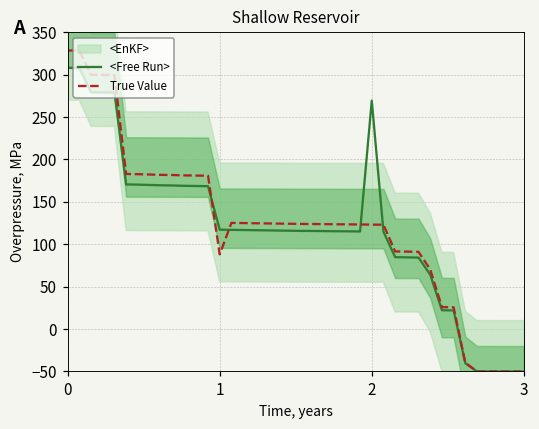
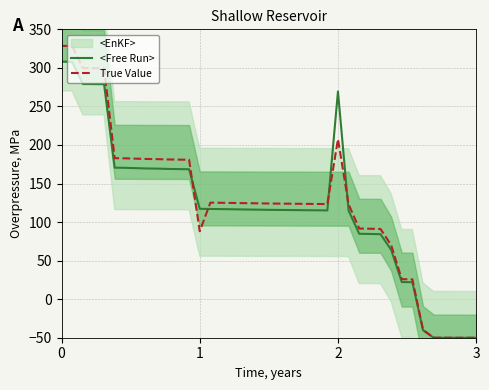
  {
    "<Free Run>": {
      "0": 310,
      "1": 120,
      "2": 270
    },
    "True Value": {
      "0": 330,
      "1": 90,
-     "2": 120
+     "2": 210
    }
  }
